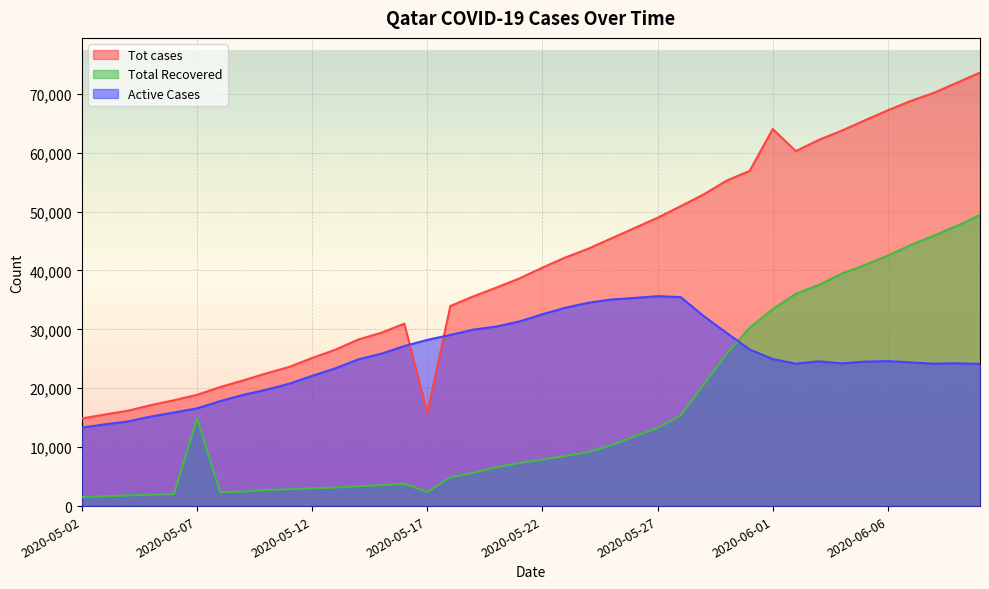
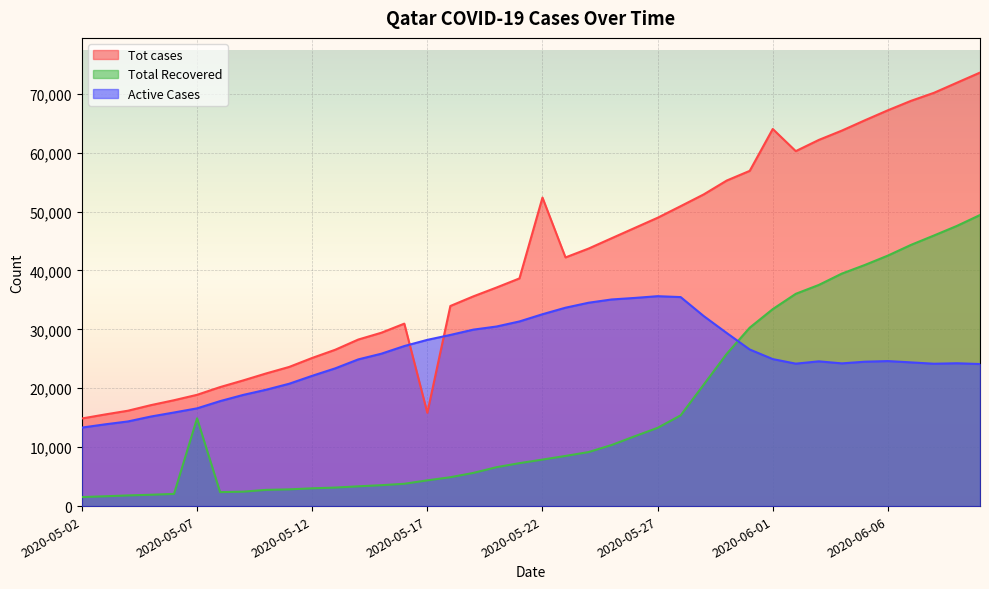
  {
    "Tot cases": {
      "2020-05-02": "15,000",
      "2020-05-07": "19,000",
      "2020-05-12": "25,000",
      "2020-05-17": "16,000",
-     "2020-05-22": "40,000",
+     "2020-05-22": "52,000",
      "2020-05-27": "49,000",
      "2020-06-01": "64,000",
      "2020-06-06": "67,000"
    },
    "Total Recovered": {
      "2020-05-02": "2,000",
      "2020-05-07": "15,000",
      "2020-05-12": "3,000",
-     "2020-05-17": "2,000",
+     "2020-05-17": "4,000",
      "2020-05-22": "8,000",
      "2020-05-27": "13,000",
      "2020-06-01": "33,000",
      "2020-06-06": "43,000"
    },
    "Active Cases": {
      "2020-05-02": "13,000",
      "2020-05-07": "17,000",
      "2020-05-12": "22,000",
      "2020-05-17": "28,000",
      "2020-05-22": "33,000",
      "2020-05-27": "36,000",
      "2020-06-01": "25,000",
      "2020-06-06": "25,000"
    }
  }
